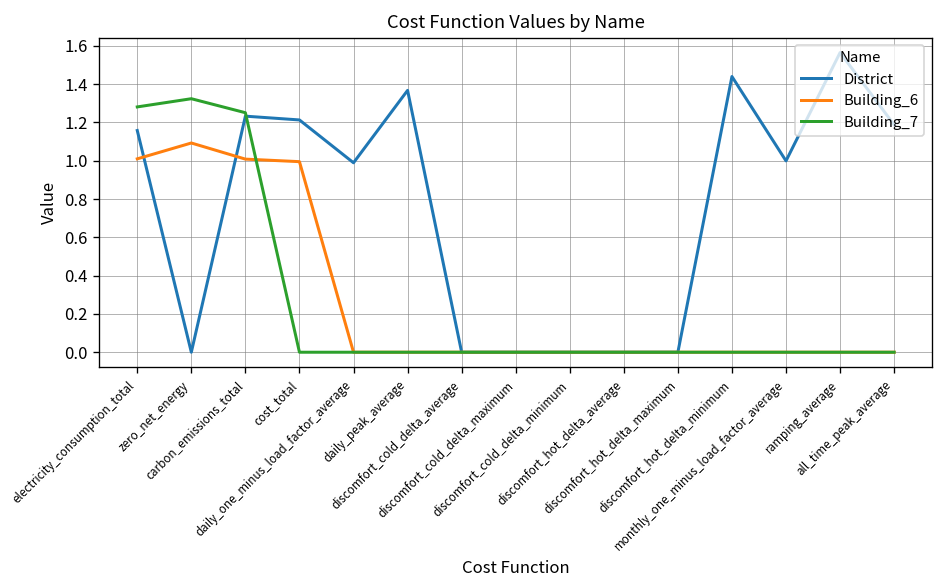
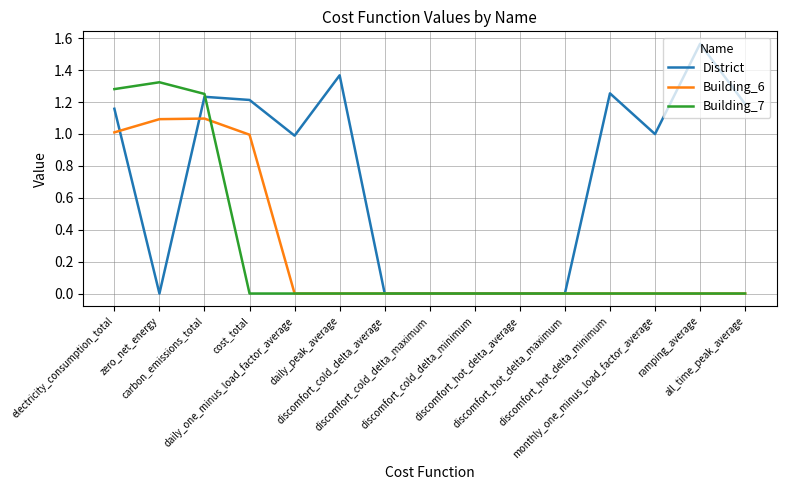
  {
    "District": {
      "electricity_consumption_total": 1.16,
      "zero_net_energy": 0.00,
      "carbon_emissions_total": 1.23,
      "cost_total": 1.21,
      "daily_one_minus_load_factor_average": 0.99,
      "daily_peak_average": 1.37,
-     "discomfort_hot_delta_minimum": 1.44,
+     "discomfort_hot_delta_minimum": 1.25,
      "monthly_one_minus_load_factor_average": 1.00
    },
    "Building_6": {
      "electricity_consumption_total": 1.01,
      "zero_net_energy": 1.09,
-     "carbon_emissions_total": 1.01,
+     "carbon_emissions_total": 1.10,
      "cost_total": 1.00
    },
    "Building_7": {
      "electricity_consumption_total": 1.28,
      "zero_net_energy": 1.32,
      "carbon_emissions_total": 1.25,
      "cost_total": 0.00
    }
  }
